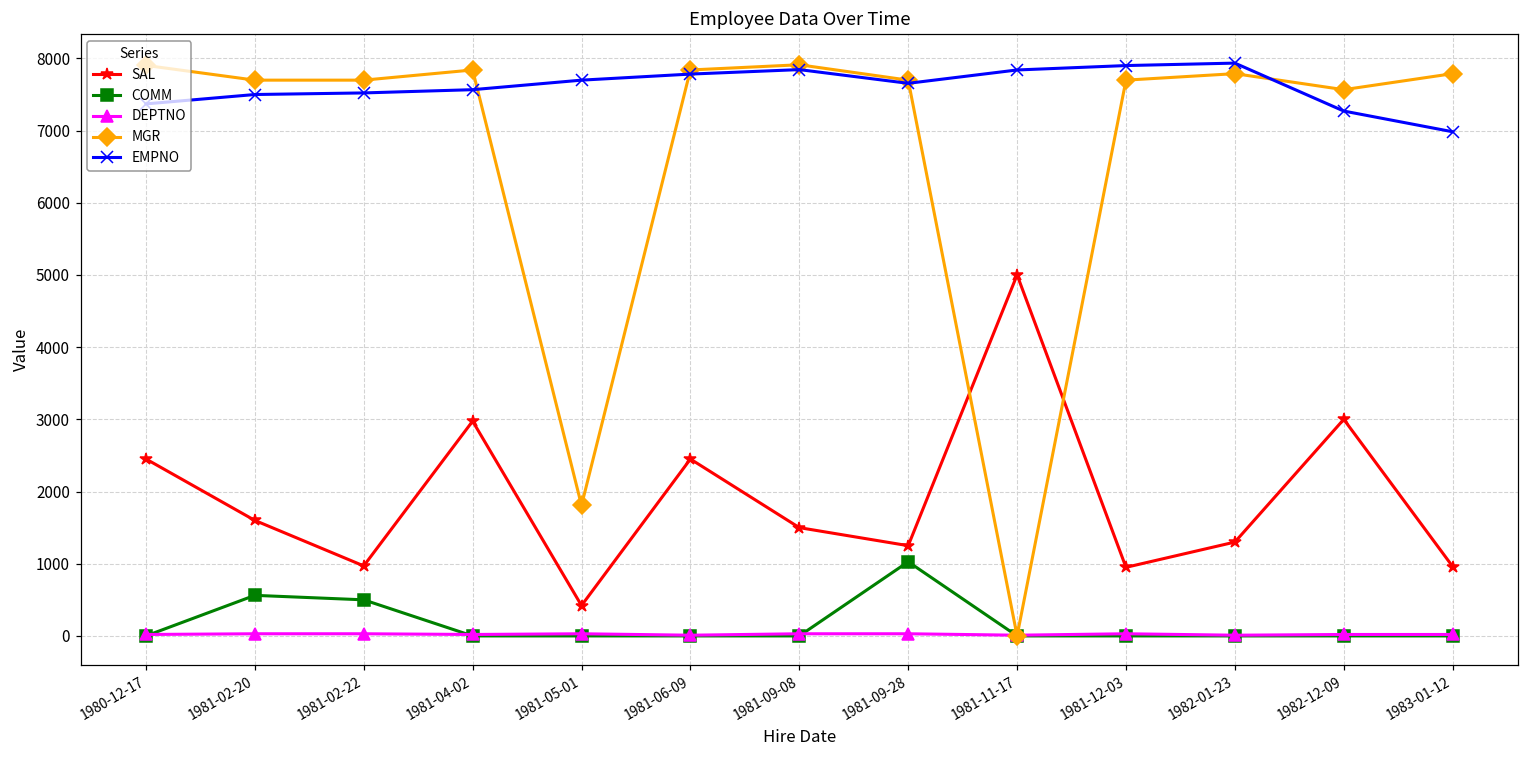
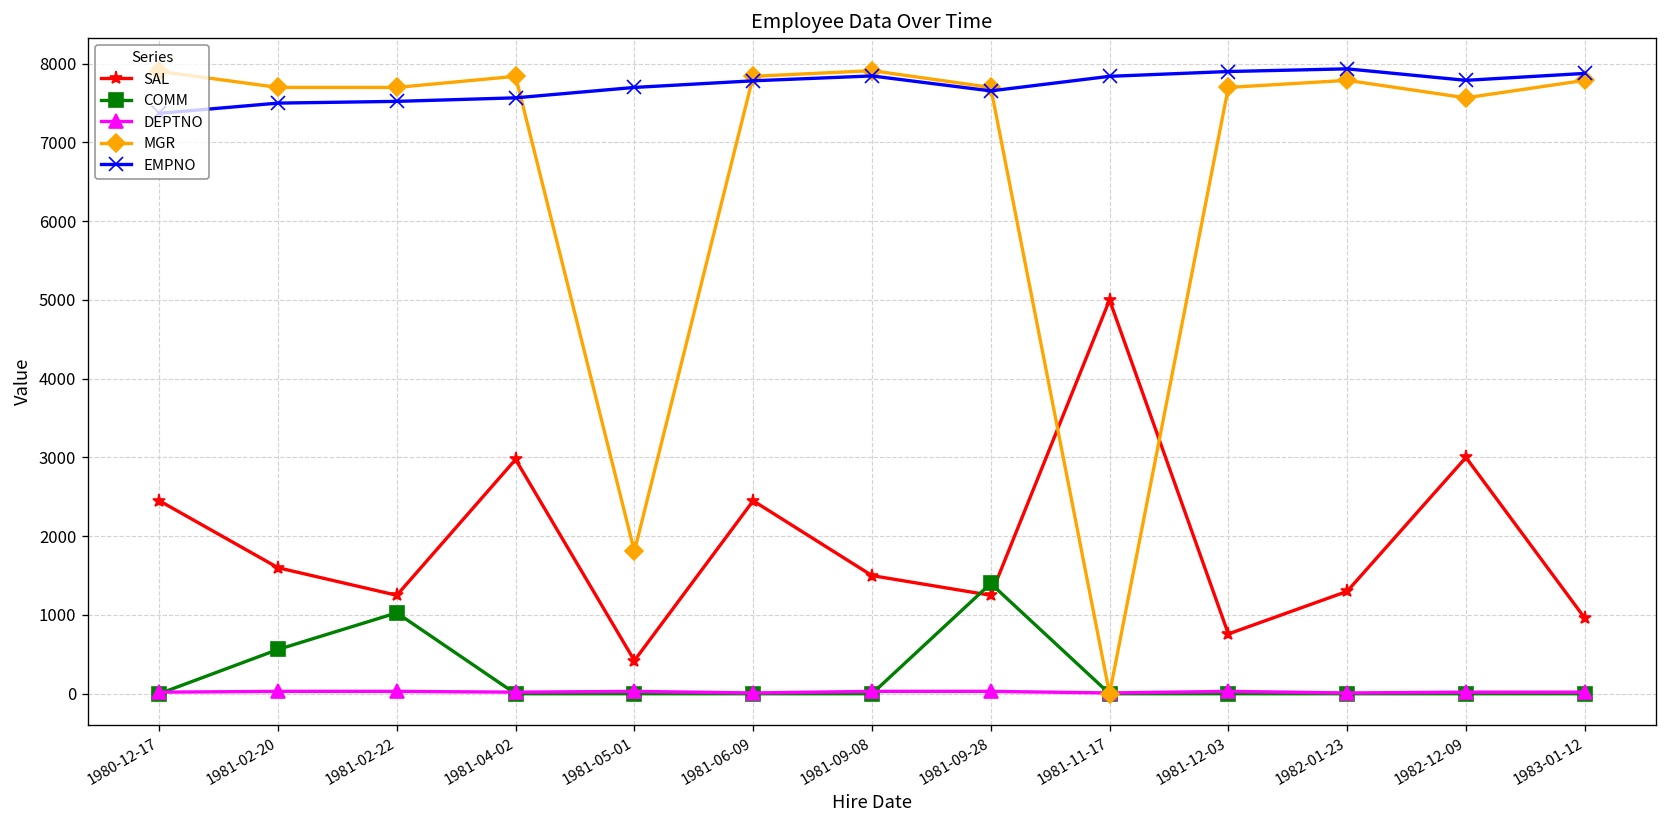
  {
    "SAL": {
      "1980-12-17": 2500,
      "1981-02-20": 1600,
-     "1981-02-22": 1000,
+     "1981-02-22": 1300,
      "1981-04-02": 3000,
      "1981-05-01": 400,
      "1981-06-09": 2500,
      "1981-09-08": 1500,
      "1981-09-28": 1300,
      "1981-11-17": 5000,
-     "1981-12-03": 1000,
+     "1981-12-03": 800,
      "1982-01-23": 1300,
      "1982-12-09": 3000,
      "1983-01-12": 1000
    },
    "COMM": {
      "1981-02-20": 600,
-     "1981-02-22": 500,
-     "1981-09-28": 1000
+     "1981-02-22": 1000,
+     "1981-09-28": 1400
    },
    "DEPTNO": {
      "1981-02-20": 0,
      "1981-02-22": 0,
      "1981-09-28": 0
    },
    "MGR": {
      "1981-02-20": 7700,
      "1981-02-22": 7700,
      "1981-04-02": 7800,
      "1981-05-01": 1800,
      "1981-06-09": 7800,
      "1981-09-08": 7900,
      "1981-09-28": 7700,
      "1981-12-03": 7700,
      "1982-01-23": 7800,
      "1982-12-09": 7600,
      "1983-01-12": 7800
    },
    "EMPNO": {
      "1981-02-20": 7500,
      "1981-02-22": 7500,
      "1981-04-02": 7600,
      "1981-05-01": 7700,
      "1981-06-09": 7800,
      "1981-09-08": 7800,
      "1981-09-28": 7700,
      "1981-11-17": 7800,
      "1981-12-03": 7900,
      "1982-01-23": 7900,
-     "1982-12-09": 7300,
-     "1983-01-12": 7000
+     "1982-12-09": 7800,
+     "1983-01-12": 7900
    }
  }
